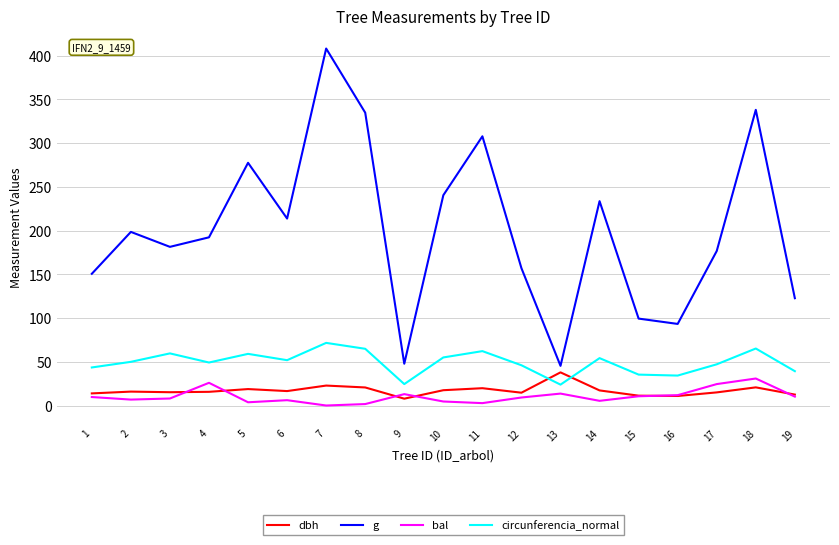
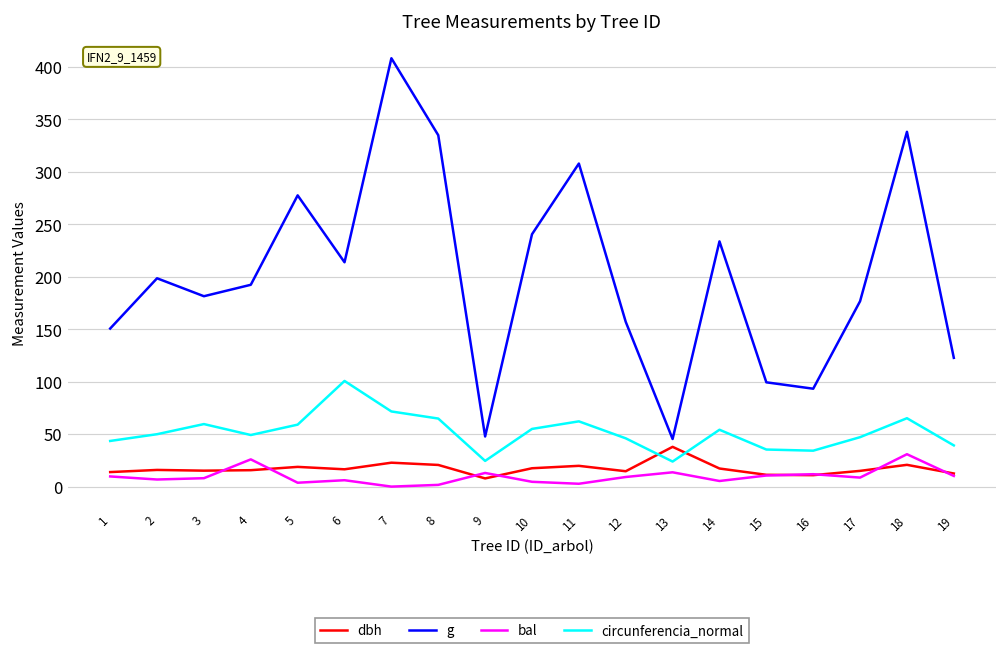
  {
    "dbh": {
      "1": 10,
      "2": 20,
      "3": 20,
      "4": 20,
      "5": 20,
      "6": 20,
      "7": 20,
      "8": 20,
      "9": 10,
      "10": 20,
      "11": 20,
      "12": 10,
      "13": 40,
      "14": 20,
      "17": 20,
      "18": 20
    },
    "g": {
      "1": 150,
      "2": 200,
      "3": 180,
      "4": 190,
      "5": 280,
      "6": 210,
      "7": 410,
      "8": 330,
      "9": 50,
      "10": 240,
      "11": 310,
      "12": 160,
      "13": 50,
      "14": 230,
      "15": 100,
      "16": 90,
      "17": 180,
      "18": 340,
      "19": 120
    },
    "bal": {
      "1": 10,
      "2": 10,
      "3": 10,
      "4": 30,
      "5": 0,
      "6": 10,
      "7": 0,
      "8": 0,
      "9": 10,
      "10": 0,
      "11": 0,
      "12": 10,
      "13": 10,
      "14": 10,
-     "17": 20,
+     "17": 10,
      "18": 30
    },
    "circunferencia_normal": {
      "1": 40,
      "2": 50,
      "3": 60,
      "4": 50,
      "5": 60,
-     "6": 50,
+     "6": 100,
      "7": 70,
      "8": 60,
      "9": 20,
      "10": 50,
      "11": 60,
      "12": 50,
      "13": 20,
      "14": 50,
      "15": 40,
      "16": 30,
      "17": 50,
      "18": 70,
      "19": 40
    }
  }
